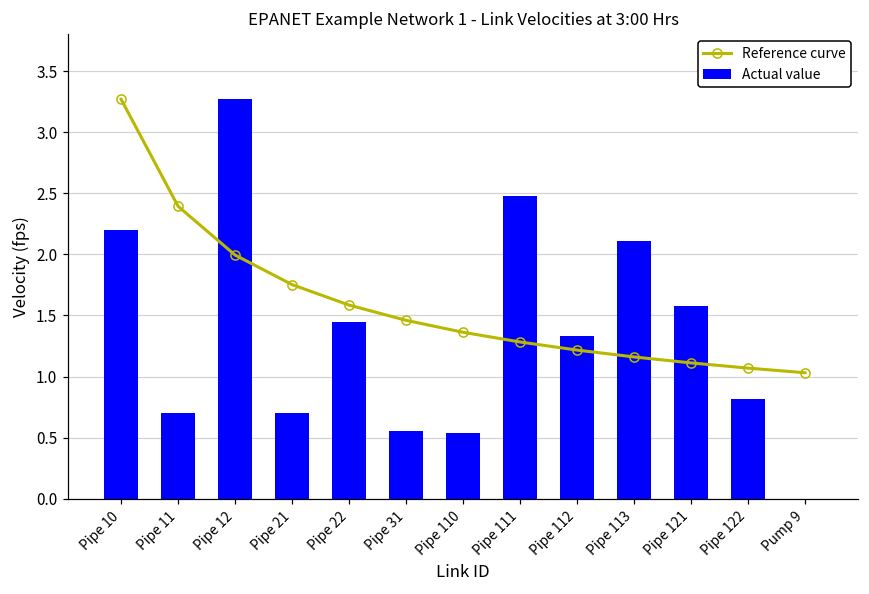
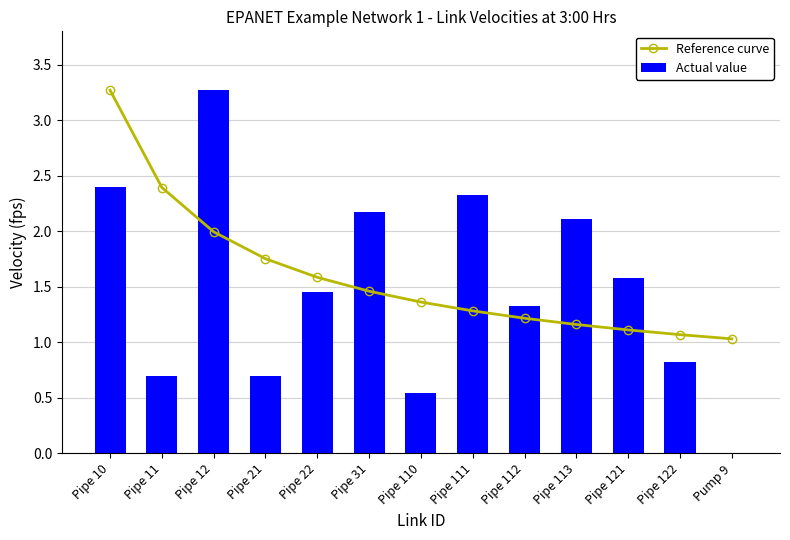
  {
    "Actual value": {
-     "Pipe 10": 2.2,
+     "Pipe 10": 2.4,
      "Pipe 11": 0.70,
      "Pipe 12": 3.27,
      "Pipe 21": 0.70,
      "Pipe 22": 1.45,
-     "Pipe 31": 0.55,
+     "Pipe 31": 2.17,
      "Pipe 110": 0.54,
-     "Pipe 111": 2.48,
+     "Pipe 111": 2.33,
      "Pipe 112": 1.33,
      "Pipe 113": 2.11,
      "Pipe 121": 1.58,
      "Pipe 122": 0.82,
      "Pump 9": 0.00
    },
    "Reference curve": {
      "Pipe 10": 3.27,
      "Pipe 11": 2.39,
      "Pipe 12": 1.99,
      "Pipe 21": 1.75,
      "Pipe 22": 1.58,
      "Pipe 31": 1.46,
      "Pipe 110": 1.36,
      "Pipe 111": 1.28,
      "Pipe 112": 1.22,
      "Pipe 113": 1.16,
      "Pipe 121": 1.11,
      "Pipe 122": 1.07,
      "Pump 9": 1.03
    }
  }
